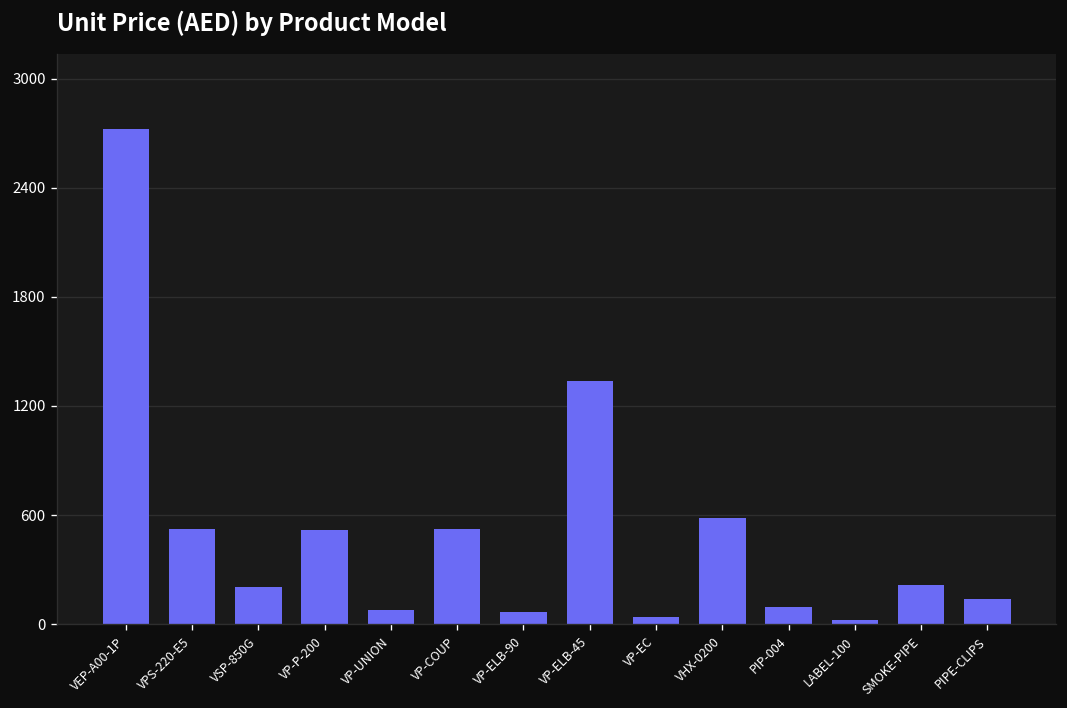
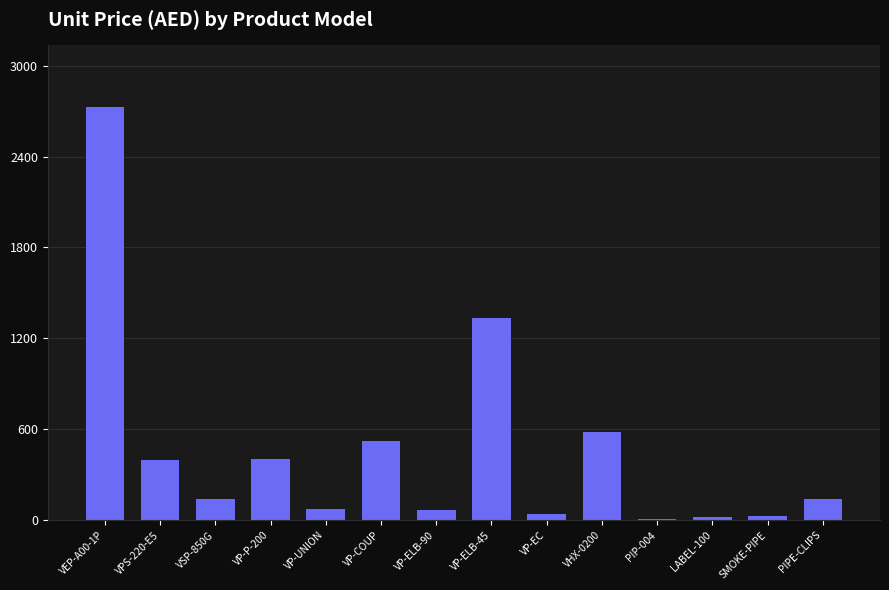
  {
    "VEP-A00-1P": 2730,
-   "VPS-220-E5": 520,
-   "VSP-850G": 210,
-   "VP-P-200": 520,
+   "VPS-220-E5": 400,
+   "VSP-850G": 140,
+   "VP-P-200": 410,
    "VP-UNION": 80,
    "VP-COUP": 520,
    "VP-ELB-90": 70,
    "VP-ELB-45": 1340,
    "VP-EC": 40,
    "VHX-0200": 580,
-   "PIP-004": 90,
+   "PIP-004": 10,
    "LABEL-100": 20,
-   "SMOKE-PIPE": 220,
+   "SMOKE-PIPE": 30,
    "PIPE-CLIPS": 140
  }
